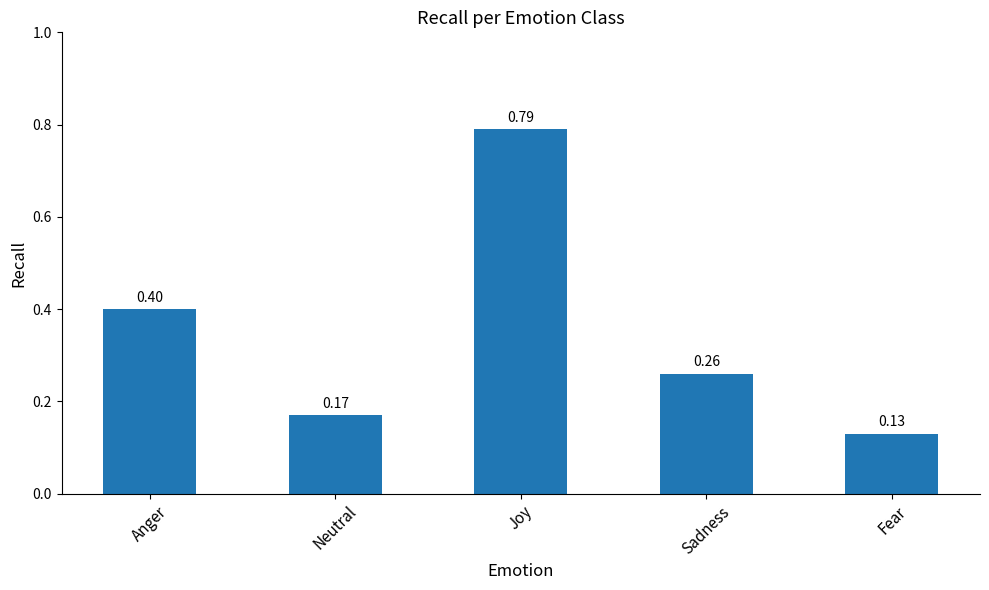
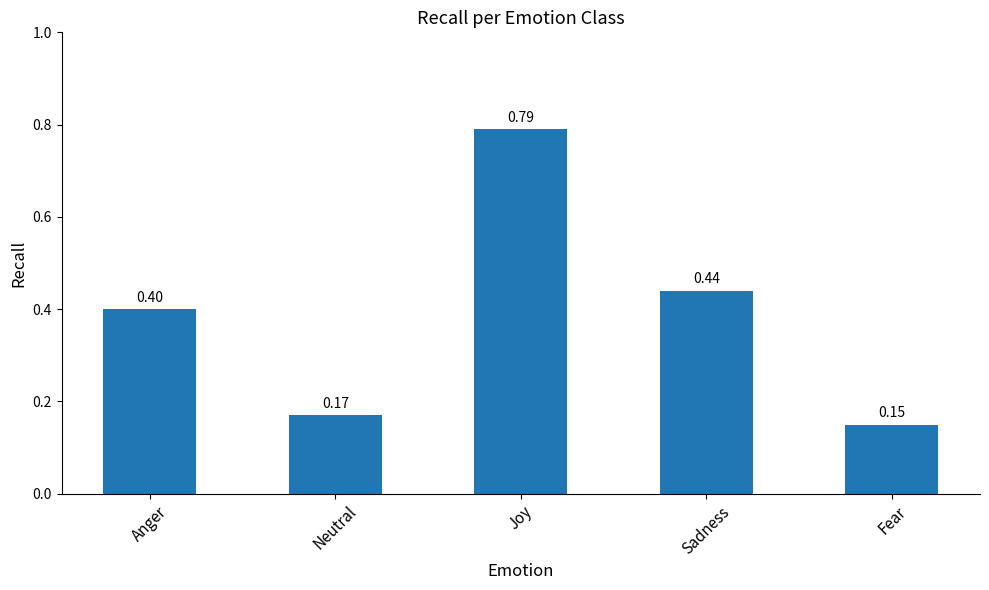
  {
    "Anger": 0.40,
    "Neutral": 0.17,
    "Joy": 0.79,
-   "Sadness": 0.26,
-   "Fear": 0.13
+   "Sadness": 0.44,
+   "Fear": 0.15
  }
